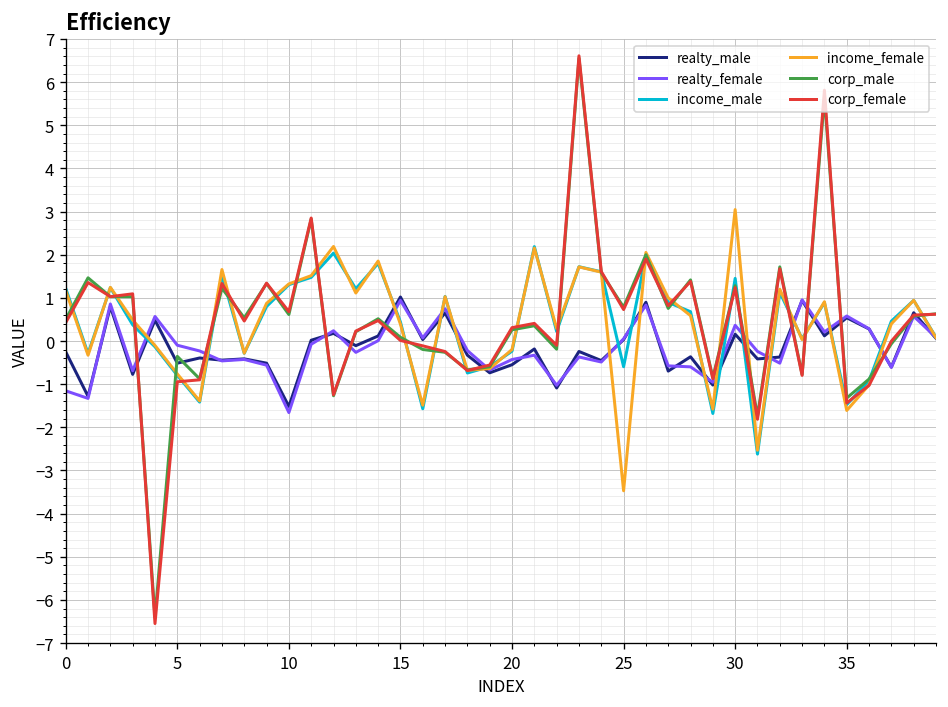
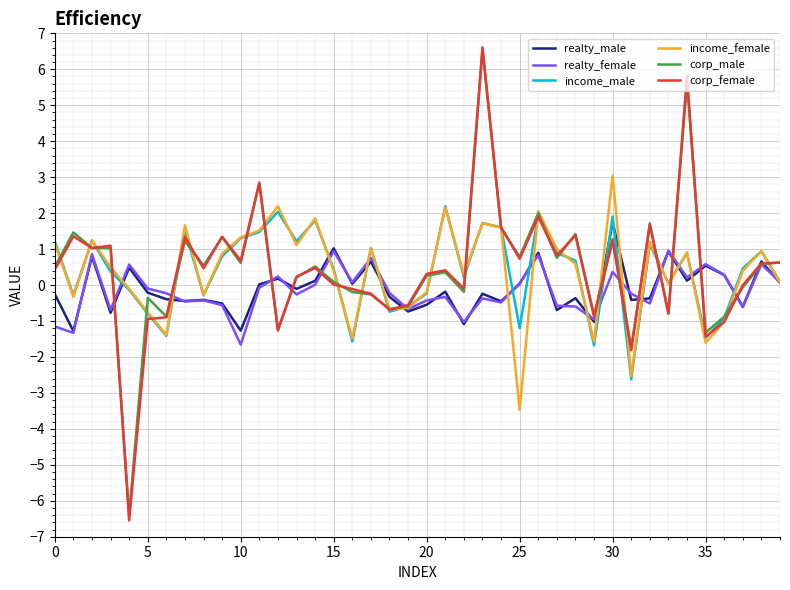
  {
    "realty_male": {
      "0": -0.3,
-     "5": -0.5,
-     "10": -1.5,
+     "5": -0.2,
+     "10": -1.3,
      "15": 1.0,
      "20": -0.5,
-     "30": 0.2
+     "30": 1.7
    },
    "realty_female": {
      "0": -1.2,
      "5": -0.1,
      "10": -1.7,
      "15": 0.9,
      "20": -0.4,
      "30": 0.4
    },
    "income_male": {
-     "25": -0.6,
-     "30": 1.5
+     "25": -1.2,
+     "30": 1.9
    },
    "income_female": {
      "25": -3.5,
      "30": 3.0,
      "35": -1.6
    },
    "corp_male": {
      "0": 0.5,
      "5": -0.4,
      "15": 0.1,
      "35": -1.3
    },
    "corp_female": {
      "0": 0.4,
      "5": -0.9,
      "15": 0.0
    }
  }
